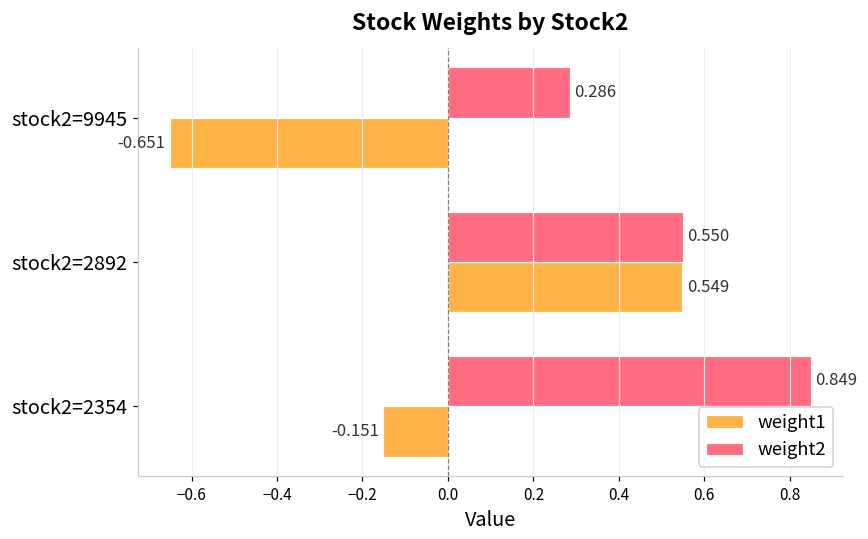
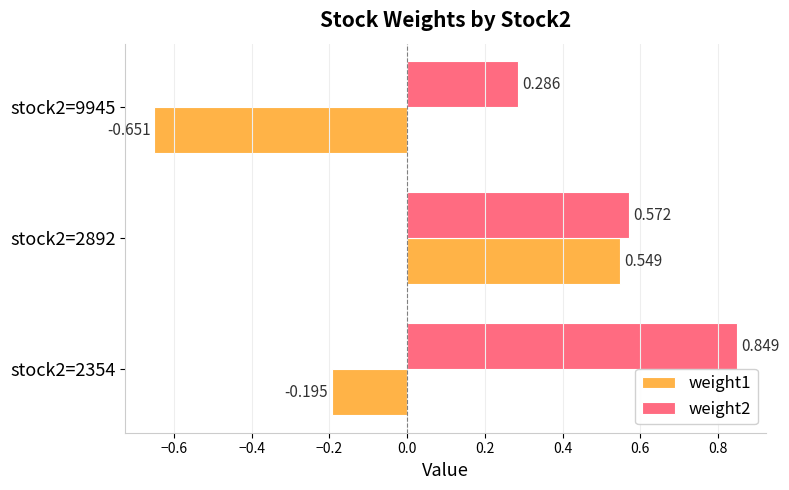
  {
    "weight1": {
      "stock2=9945": -0.651,
      "stock2=2892": 0.549,
-     "stock2=2354": -0.151
+     "stock2=2354": -0.195
    },
    "weight2": {
      "stock2=9945": 0.286,
-     "stock2=2892": 0.550,
+     "stock2=2892": 0.572,
      "stock2=2354": 0.849
    }
  }
